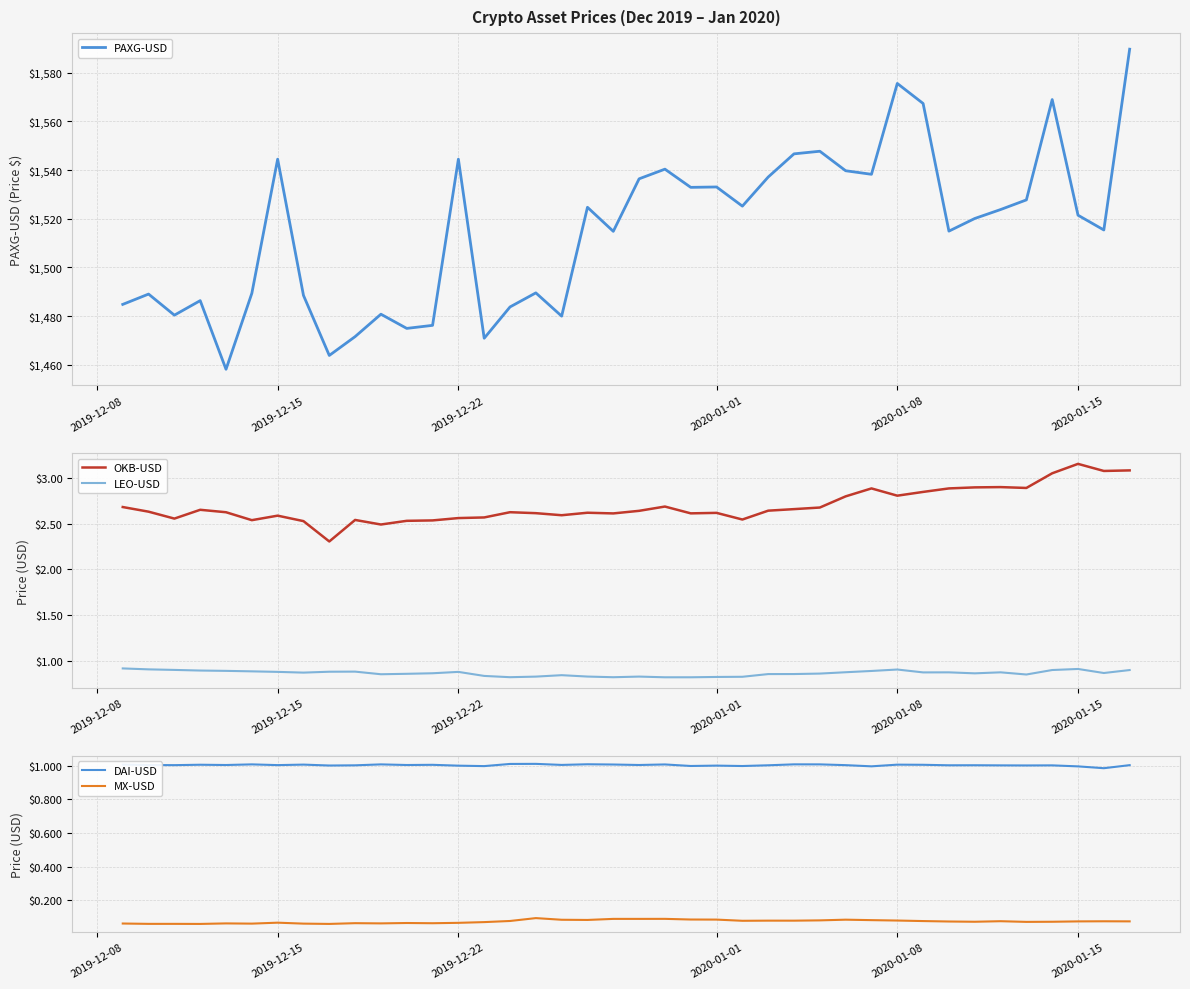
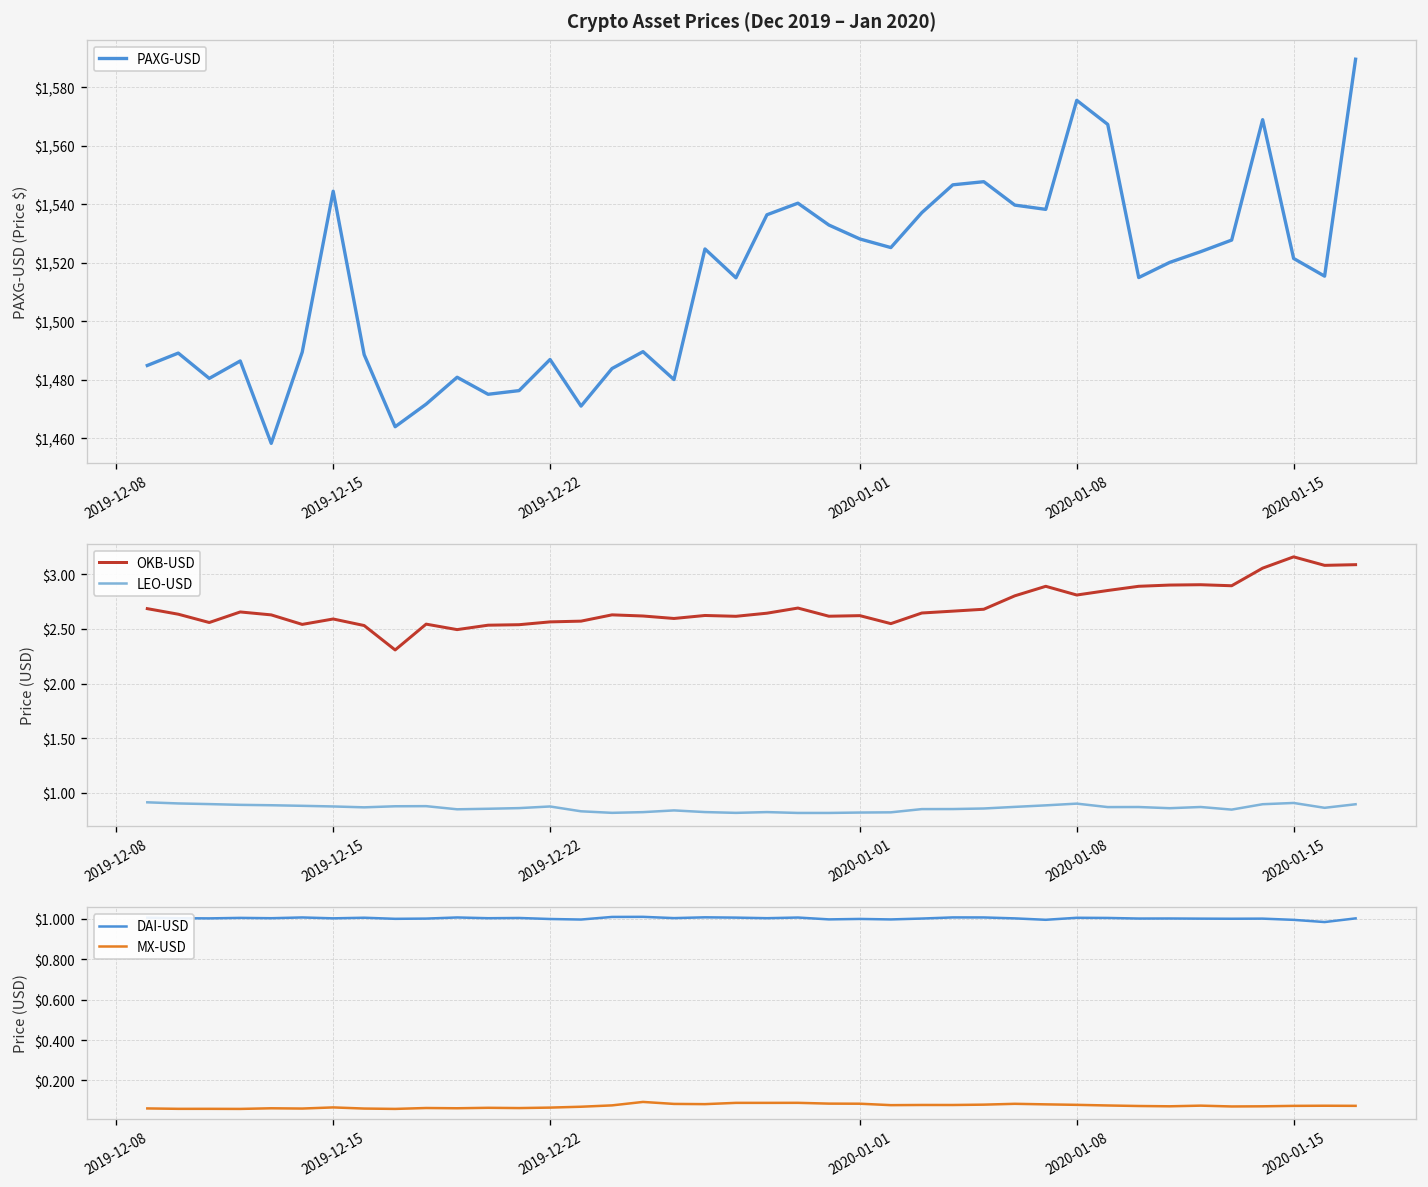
  {
    "Crypto Asset Prices (Dec 2019 – Jan 2020)": {
      "2019-12-15": "$1,544",
-     "2019-12-22": "$1,544",
-     "2020-01-01": "$1,533",
+     "2019-12-22": "$1,487",
+     "2020-01-01": "$1,528",
      "2020-01-08": "$1,576",
      "2020-01-15": "$1,521"
    }
  }
